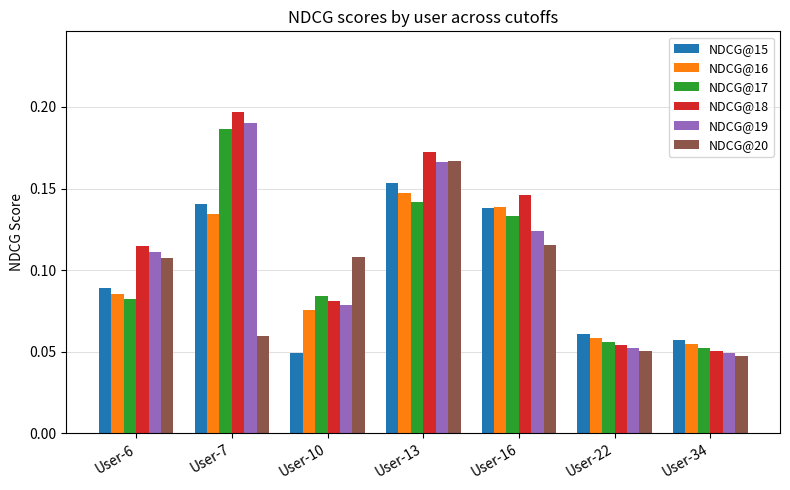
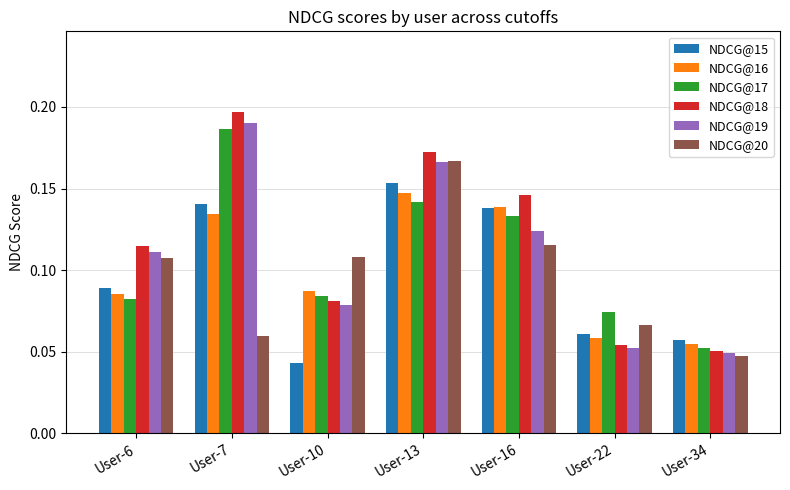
  {
    "NDCG@15": {
      "User-6": 0.089,
      "User-7": 0.140,
-     "User-10": 0.049,
+     "User-10": 0.043,
      "User-13": 0.153,
      "User-16": 0.138,
      "User-22": 0.061,
      "User-34": 0.057
    },
    "NDCG@16": {
      "User-6": 0.085,
      "User-7": 0.135,
-     "User-10": 0.076,
+     "User-10": 0.087,
      "User-13": 0.147,
      "User-16": 0.139,
      "User-22": 0.058,
      "User-34": 0.055
    },
    "NDCG@17": {
      "User-6": 0.082,
      "User-7": 0.186,
      "User-10": 0.084,
      "User-13": 0.142,
      "User-16": 0.133,
-     "User-22": 0.056,
+     "User-22": 0.075,
      "User-34": 0.053
    },
    "NDCG@18": {
      "User-6": 0.115,
      "User-7": 0.197,
      "User-10": 0.081,
      "User-13": 0.172,
      "User-16": 0.146,
      "User-22": 0.054,
      "User-34": 0.051
    },
    "NDCG@19": {
      "User-6": 0.111,
      "User-7": 0.190,
      "User-10": 0.078,
      "User-13": 0.166,
      "User-16": 0.124,
      "User-22": 0.052,
      "User-34": 0.049
    },
    "NDCG@20": {
      "User-6": 0.107,
      "User-7": 0.060,
      "User-10": 0.108,
      "User-13": 0.167,
      "User-16": 0.115,
-     "User-22": 0.051,
+     "User-22": 0.067,
      "User-34": 0.047
    }
  }
